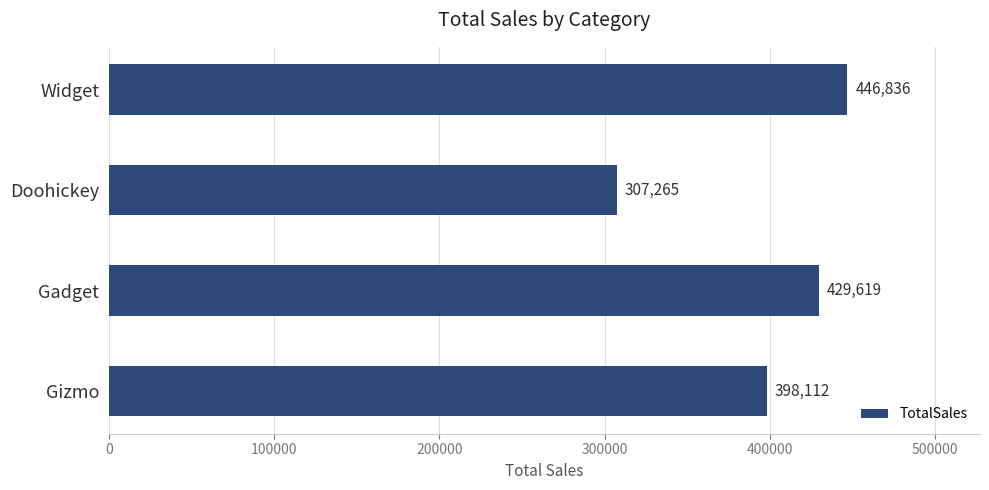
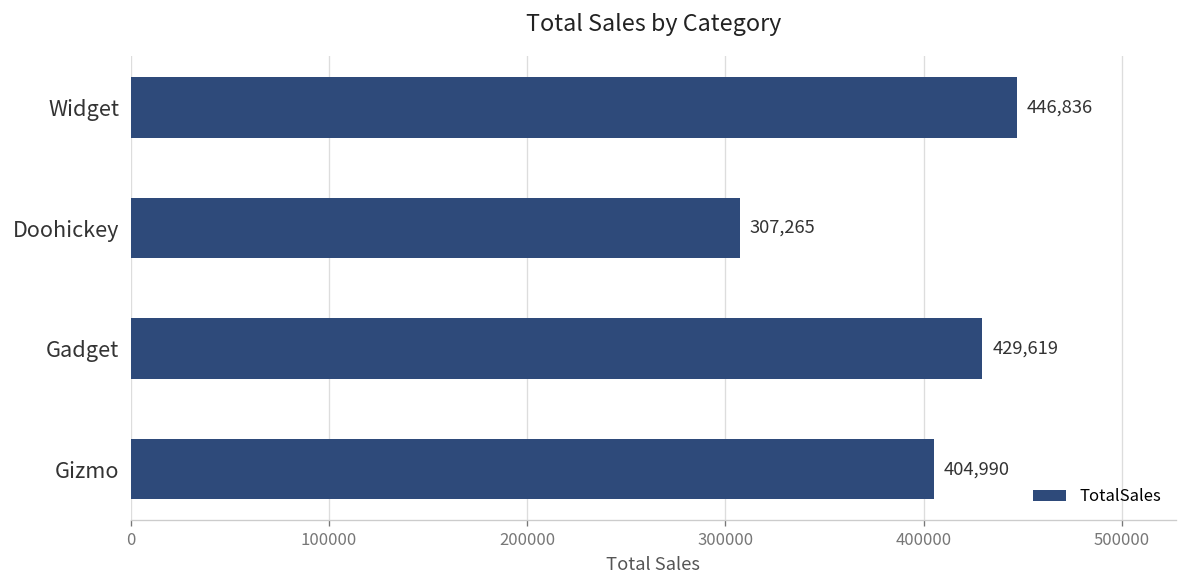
  {
    "Widget": "446,836",
    "Doohickey": "307,265",
    "Gadget": "429,619",
-   "Gizmo": "398,112"
+   "Gizmo": "404,990"
  }
